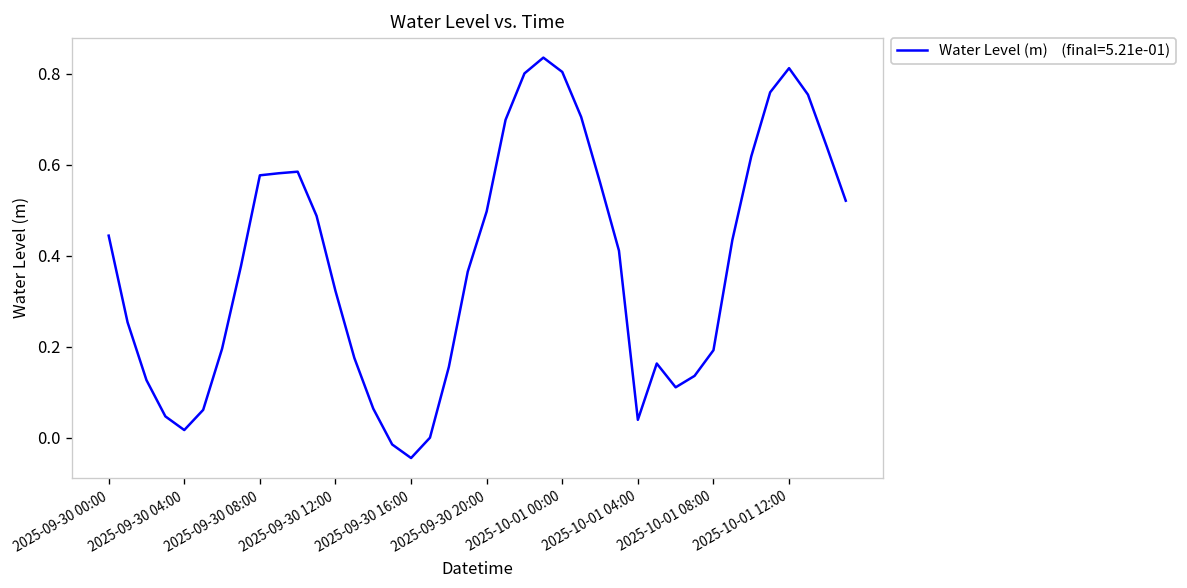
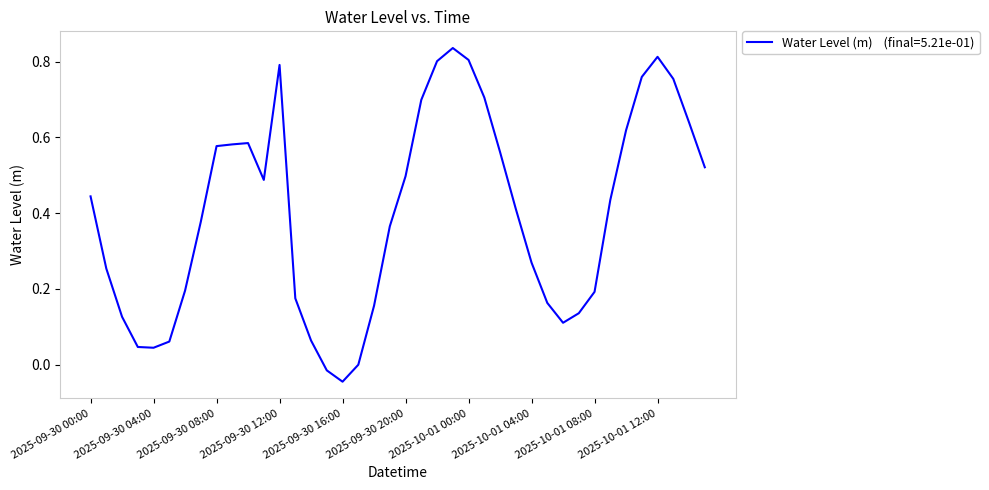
  {
    "2025-09-30 00:00": 0.44,
-   "2025-09-30 04:00": 0.02,
+   "2025-09-30 04:00": 0.04,
    "2025-09-30 08:00": 0.58,
-   "2025-09-30 12:00": 0.32,
+   "2025-09-30 12:00": 0.79,
    "2025-09-30 16:00": -0.04,
    "2025-09-30 20:00": 0.50,
    "2025-10-01 00:00": 0.80,
-   "2025-10-01 04:00": 0.04,
+   "2025-10-01 04:00": 0.27,
    "2025-10-01 08:00": 0.19,
    "2025-10-01 12:00": 0.81
  }
